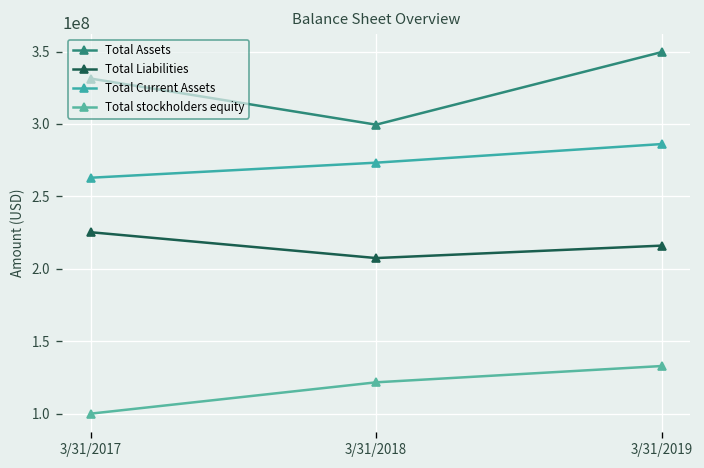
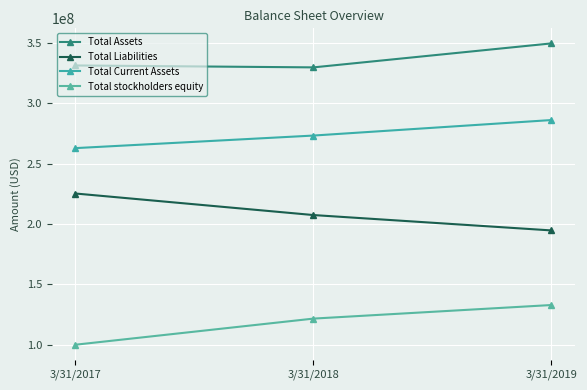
  {
    "Total Assets": {
-     "3/31/2018": 300000000,
+     "3/31/2018": 330000000,
      "3/31/2019": 350000000
    },
    "Total Liabilities": {
      "3/31/2017": 225000000,
      "3/31/2018": 207000000,
-     "3/31/2019": 216000000
+     "3/31/2019": 195000000
    }
  }
